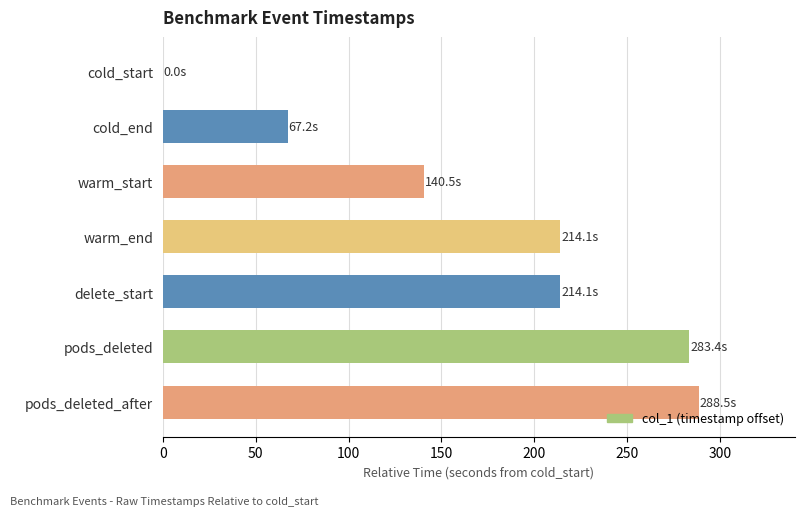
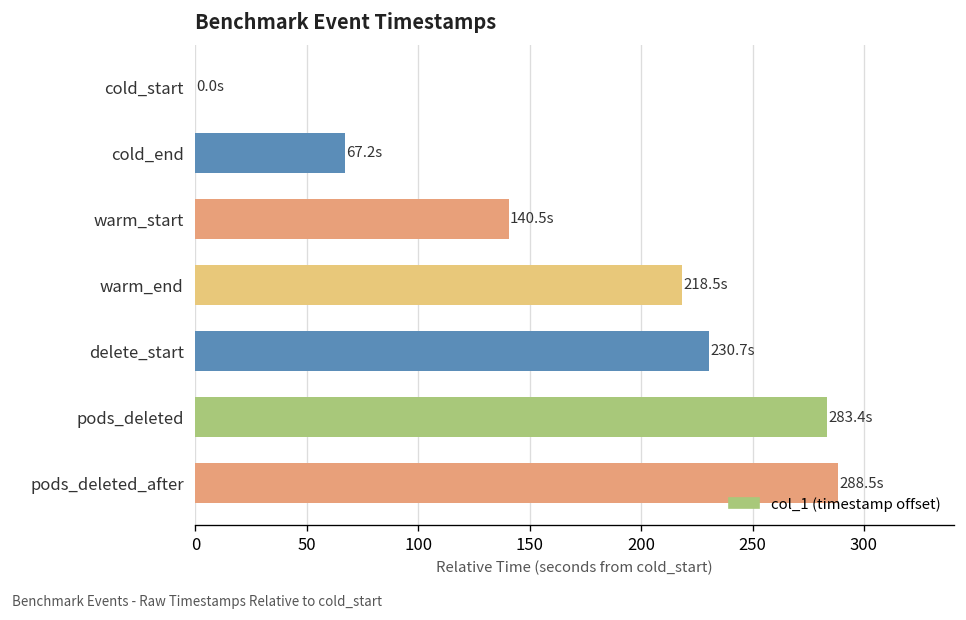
  {
    "cold_start": "0.0s",
    "cold_end": "67.2s",
    "warm_start": "140.5s",
-   "warm_end": "214.1s",
-   "delete_start": "214.1s",
+   "warm_end": "218.5s",
+   "delete_start": "230.7s",
    "pods_deleted": "283.4s",
    "pods_deleted_after": "288.5s"
  }
